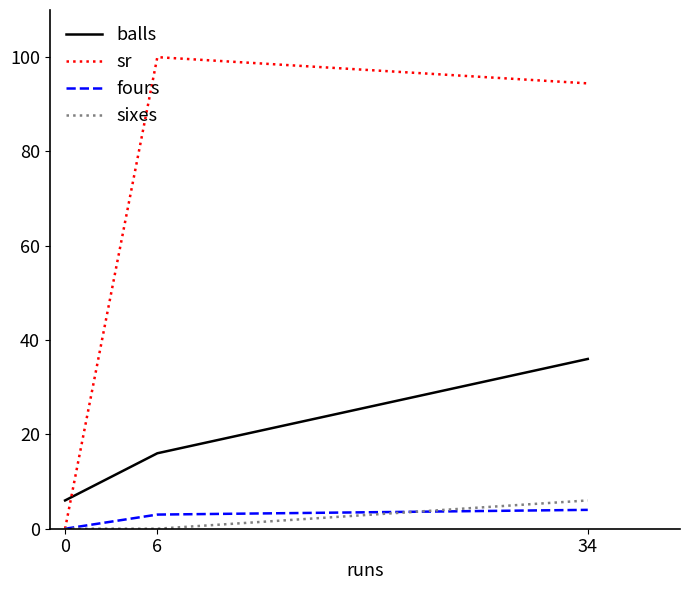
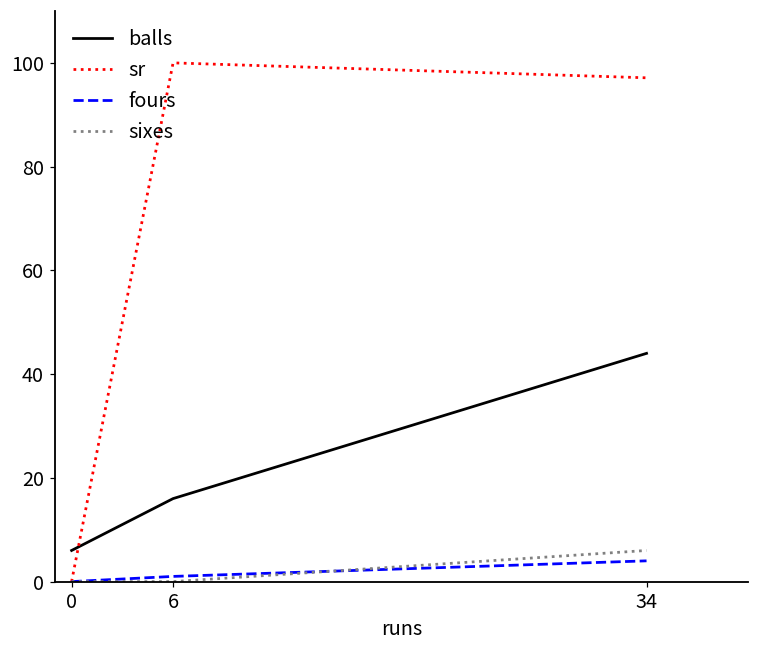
  {
    "balls": {
      "0": 6,
      "6": 16,
-     "34": 36
+     "34": 44
    },
    "sr": {
      "6": 100,
-     "34": 94
+     "34": 97
    },
    "fours": {
-     "6": 3,
+     "6": 1,
      "34": 4
    },
    "sixes": {
      "6": 0,
      "34": 6
    }
  }
